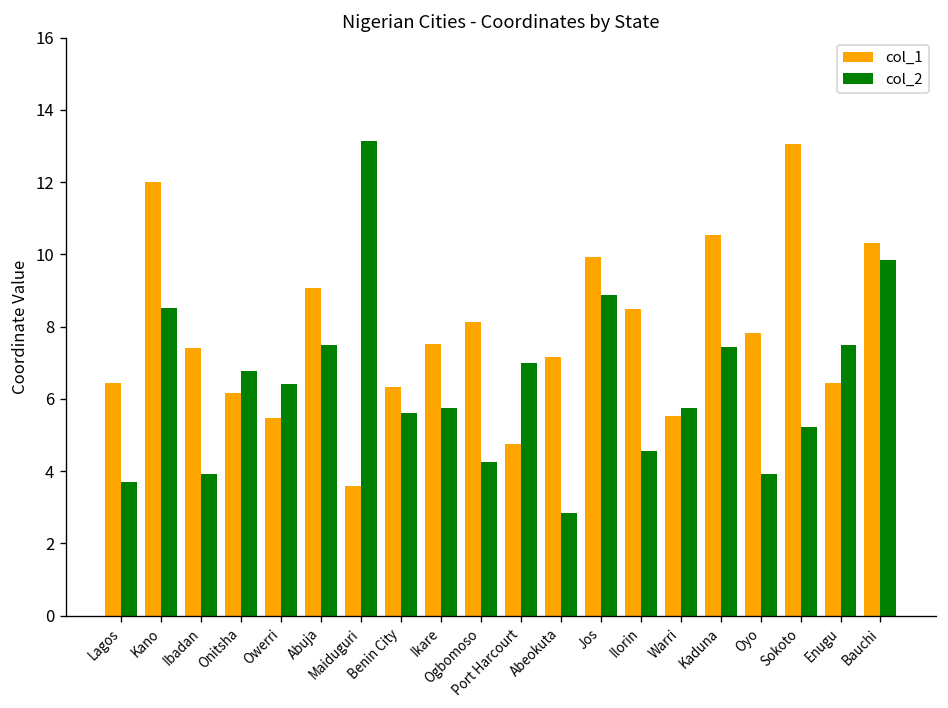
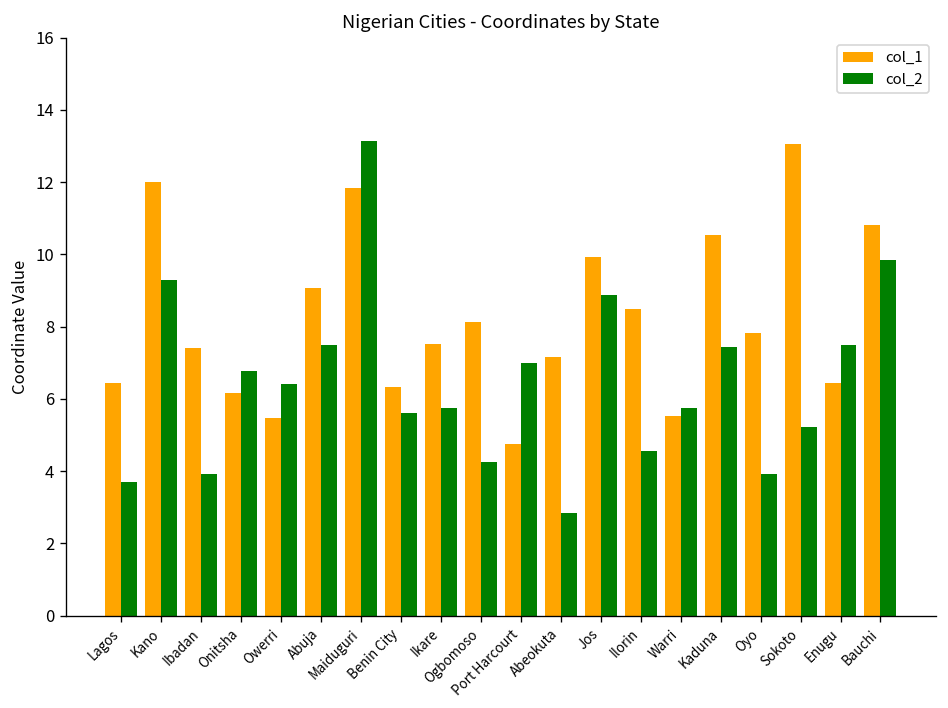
  {
    "col_1": {
      "Lagos": 6.5,
      "Kano": 12.0,
      "Ibadan": 7.4,
      "Onitsha": 6.2,
      "Owerri": 5.5,
      "Abuja": 9.1,
-     "Maiduguri": 3.6,
+     "Maiduguri": 11.8,
      "Benin City": 6.3,
      "Ikare": 7.5,
      "Ogbomoso": 8.1,
      "Port Harcourt": 4.8,
      "Abeokuta": 7.2,
      "Jos": 9.9,
      "Ilorin": 8.5,
      "Warri": 5.5,
      "Kaduna": 10.5,
      "Oyo": 7.8,
      "Sokoto": 13.1,
      "Enugu": 6.4,
-     "Bauchi": 10.3
+     "Bauchi": 10.8
    },
    "col_2": {
      "Lagos": 3.7,
-     "Kano": 8.5,
+     "Kano": 9.3,
      "Ibadan": 3.9,
      "Onitsha": 6.8,
      "Owerri": 6.4,
      "Abuja": 7.5,
      "Maiduguri": 13.2,
      "Benin City": 5.6,
      "Ikare": 5.8,
      "Ogbomoso": 4.3,
      "Port Harcourt": 7.0,
      "Abeokuta": 2.8,
      "Jos": 8.9,
      "Ilorin": 4.6,
      "Warri": 5.8,
      "Kaduna": 7.4,
      "Oyo": 3.9,
      "Sokoto": 5.2,
      "Enugu": 7.5,
      "Bauchi": 9.8
    }
  }
